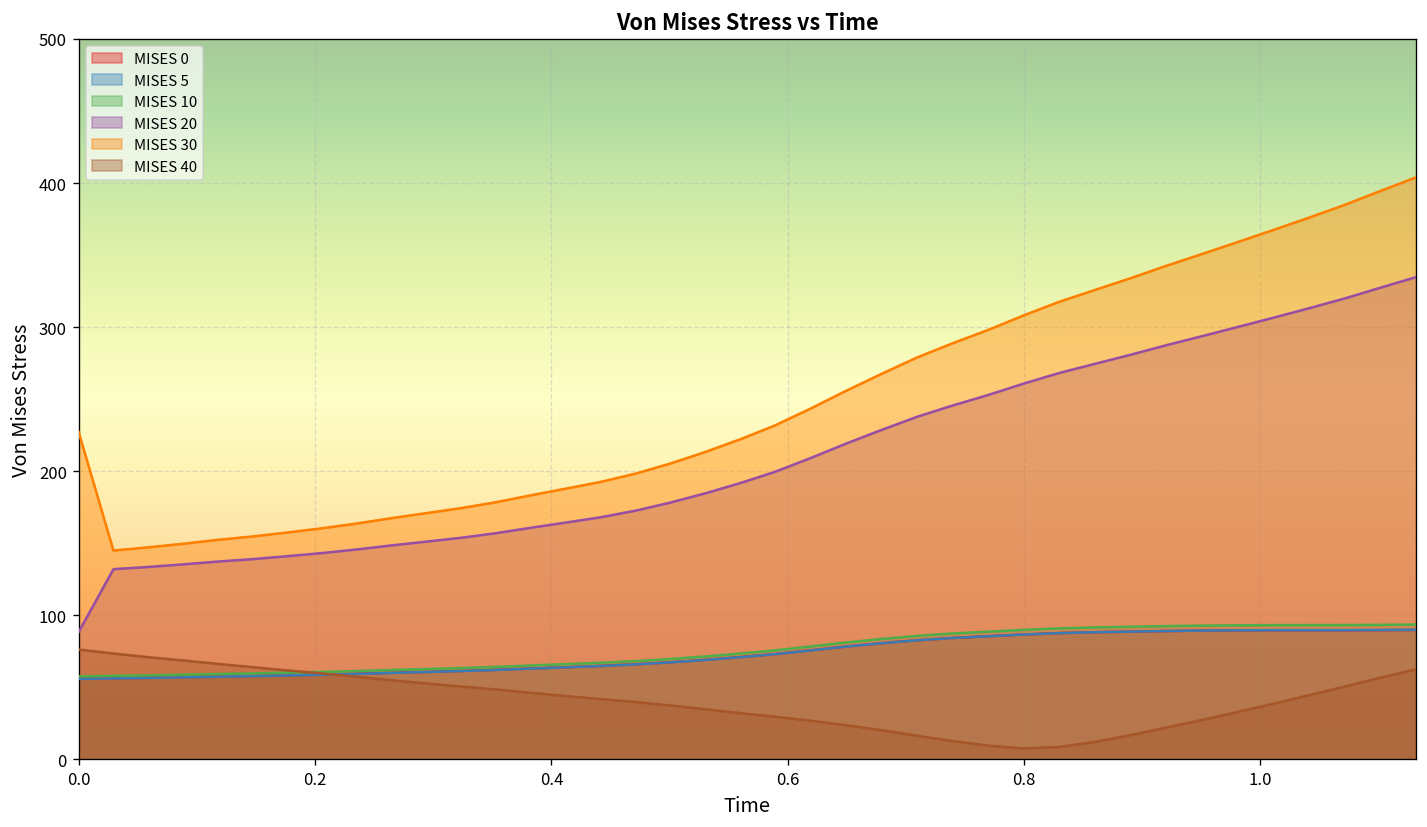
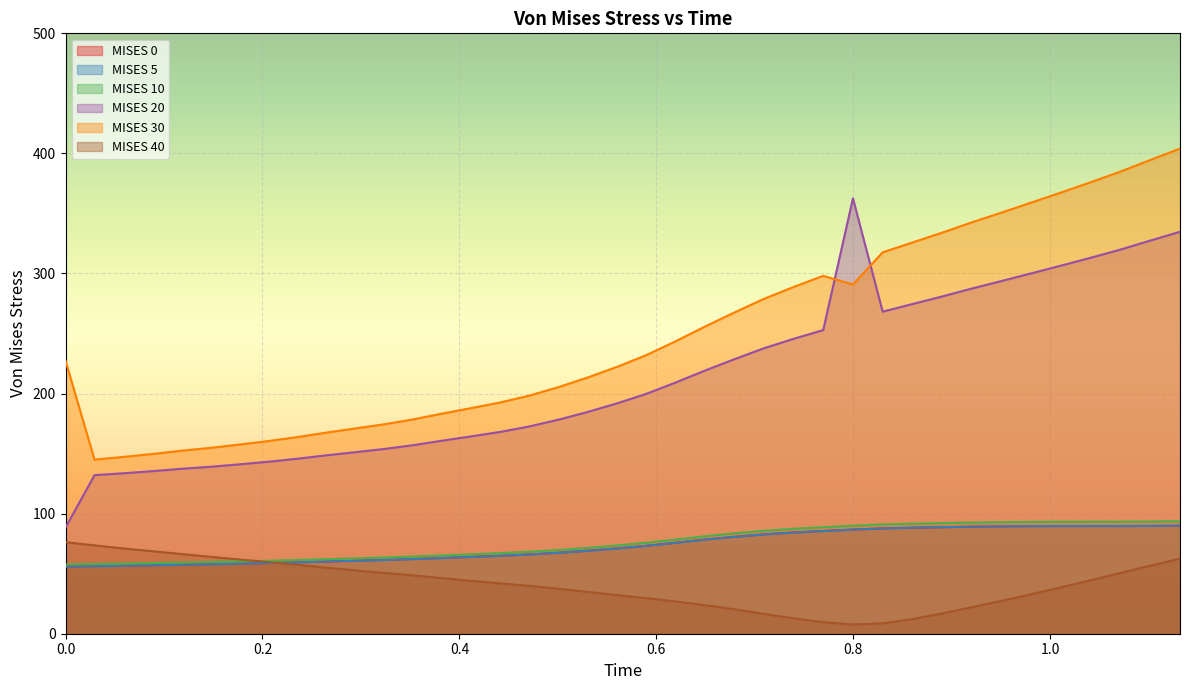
  {
    "MISES 10": {
      "0.8": 90
    },
    "MISES 20": {
      "0.0": 88,
-     "0.8": 261
+     "0.8": 363
    },
    "MISES 30": {
      "0.0": 227,
-     "0.8": 308
+     "0.8": 291
    }
  }
